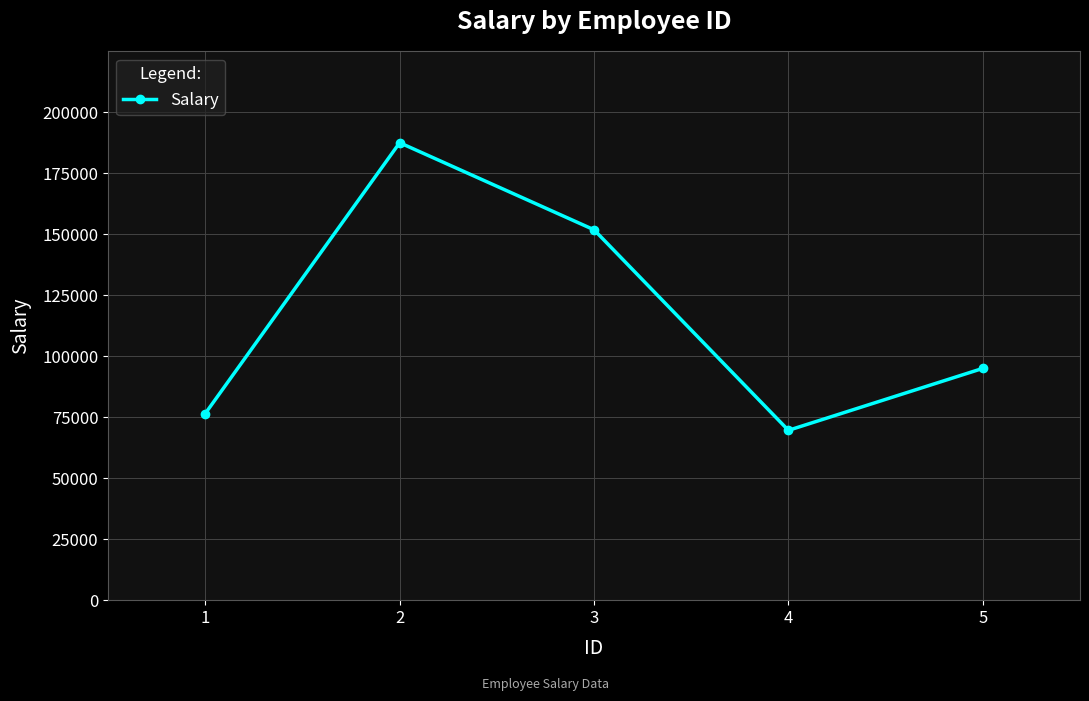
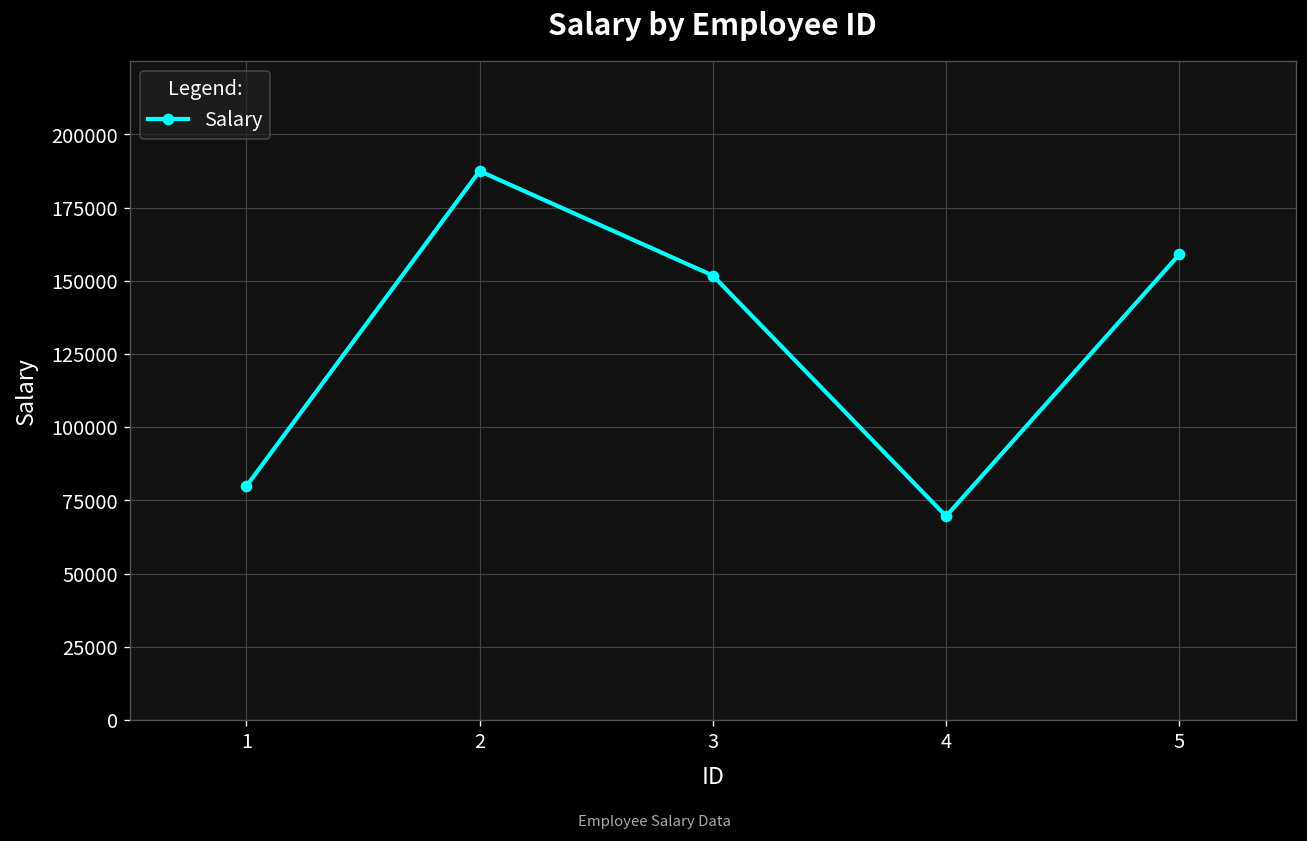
  {
-   "1": 76000,
+   "1": 80000,
    "2": 187000,
    "3": 152000,
    "4": 70000,
-   "5": 95000
+   "5": 159000
  }
